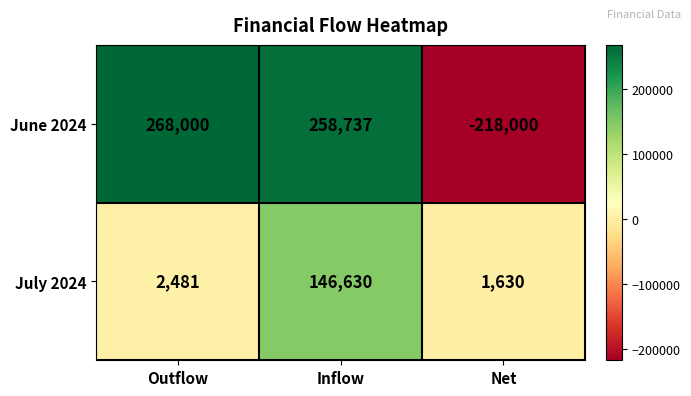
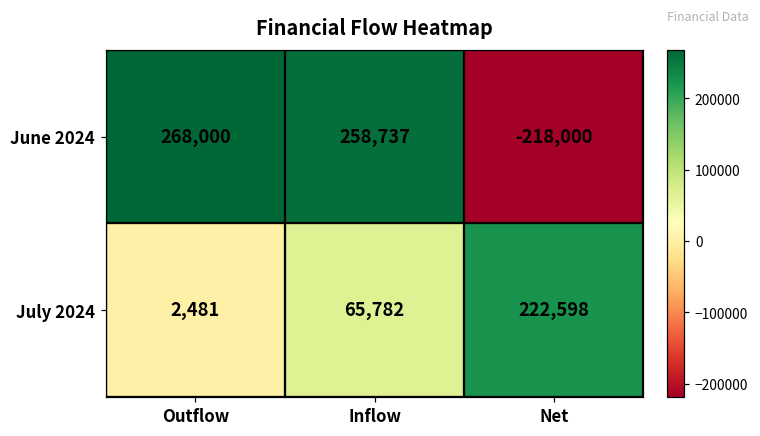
  {
    "June 2024": {
      "Outflow": "268,000",
      "Inflow": "258,737",
      "Net": "-218,000"
    },
    "July 2024": {
      "Outflow": "2,481",
-     "Inflow": "146,630",
-     "Net": "1,630"
+     "Inflow": "65,782",
+     "Net": "222,598"
    }
  }
